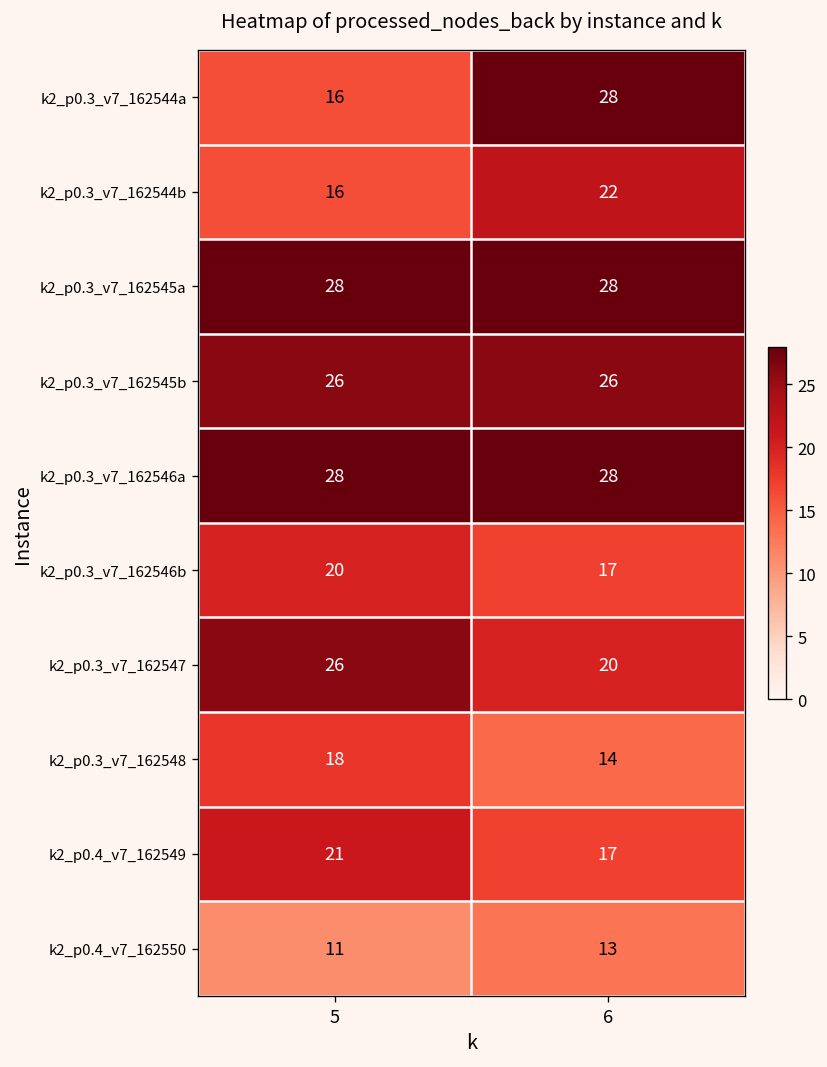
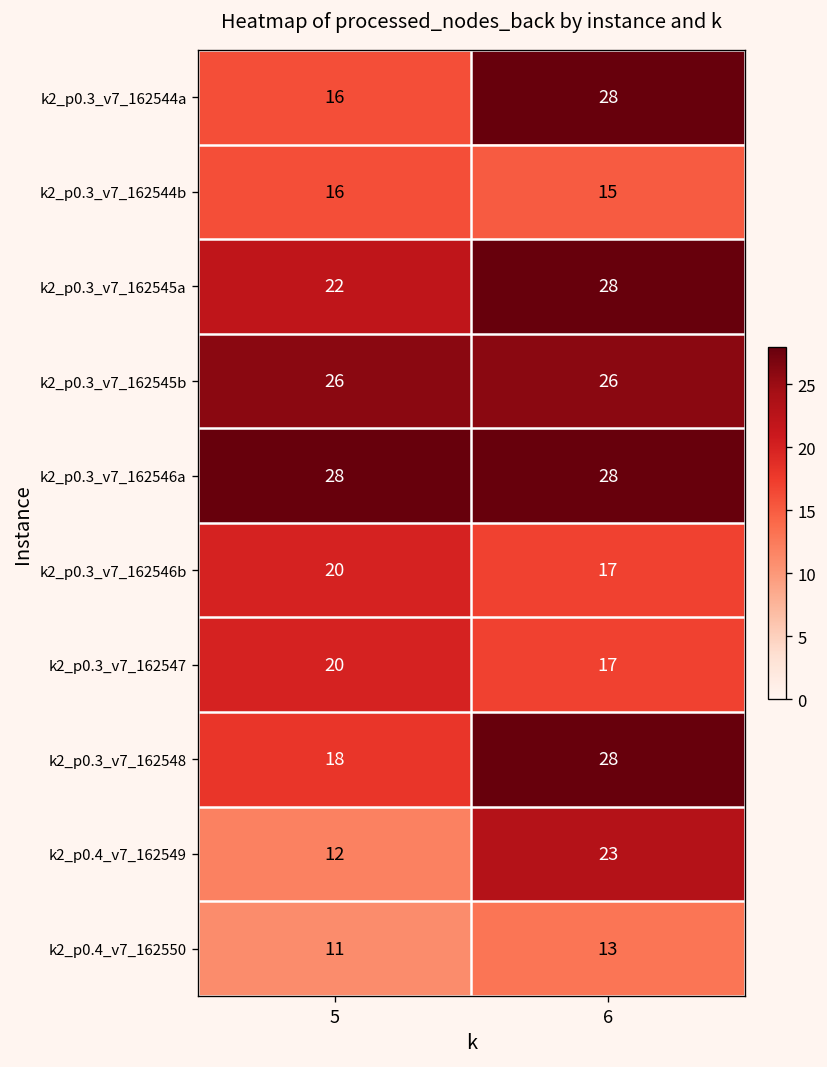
  {
    "k2_p0.3_v7_162544a": {
      "5": 16,
      "6": 28
    },
    "k2_p0.3_v7_162544b": {
      "5": 16,
-     "6": 22
+     "6": 15
    },
    "k2_p0.3_v7_162545a": {
-     "5": 28,
+     "5": 22,
      "6": 28
    },
    "k2_p0.3_v7_162545b": {
      "5": 26,
      "6": 26
    },
    "k2_p0.3_v7_162546a": {
      "5": 28,
      "6": 28
    },
    "k2_p0.3_v7_162546b": {
      "5": 20,
      "6": 17
    },
    "k2_p0.3_v7_162547": {
-     "5": 26,
-     "6": 20
+     "5": 20,
+     "6": 17
    },
    "k2_p0.3_v7_162548": {
      "5": 18,
-     "6": 14
+     "6": 28
    },
    "k2_p0.4_v7_162549": {
-     "5": 21,
-     "6": 17
+     "5": 12,
+     "6": 23
    },
    "k2_p0.4_v7_162550": {
      "5": 11,
      "6": 13
    }
  }
